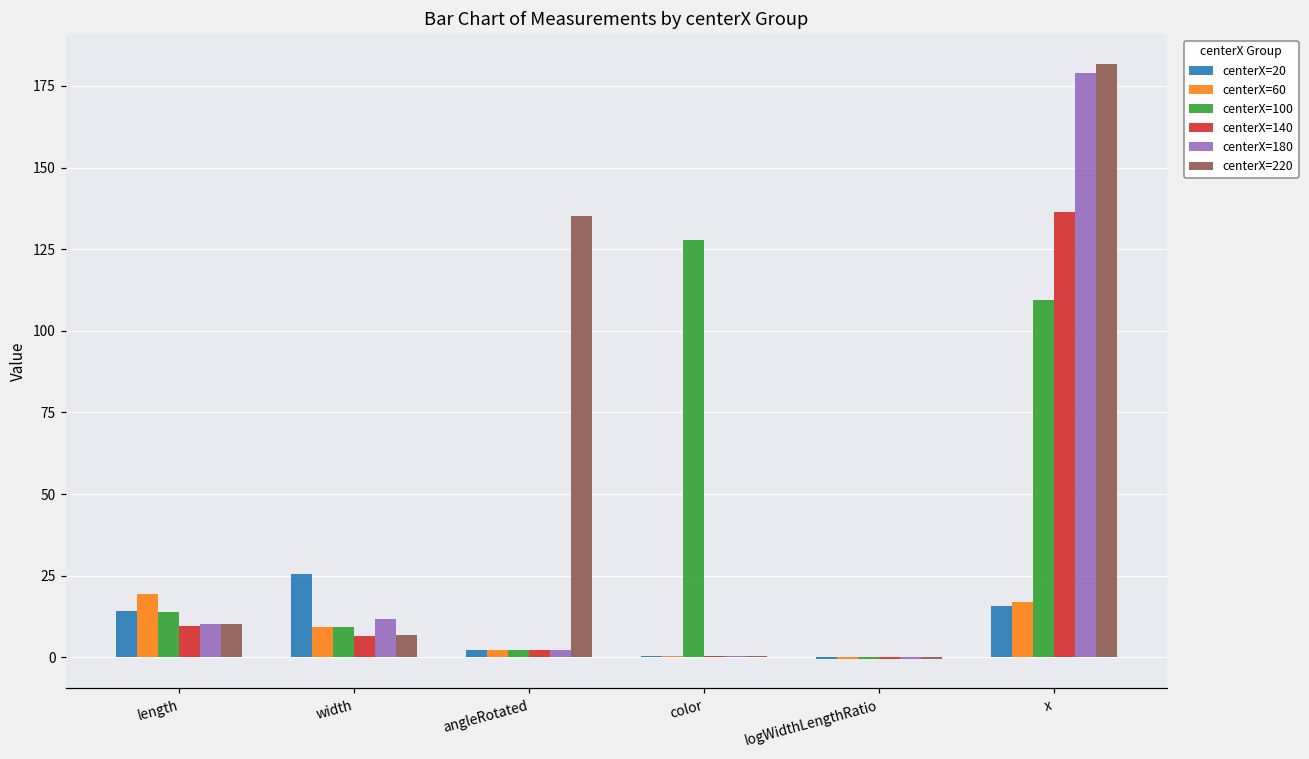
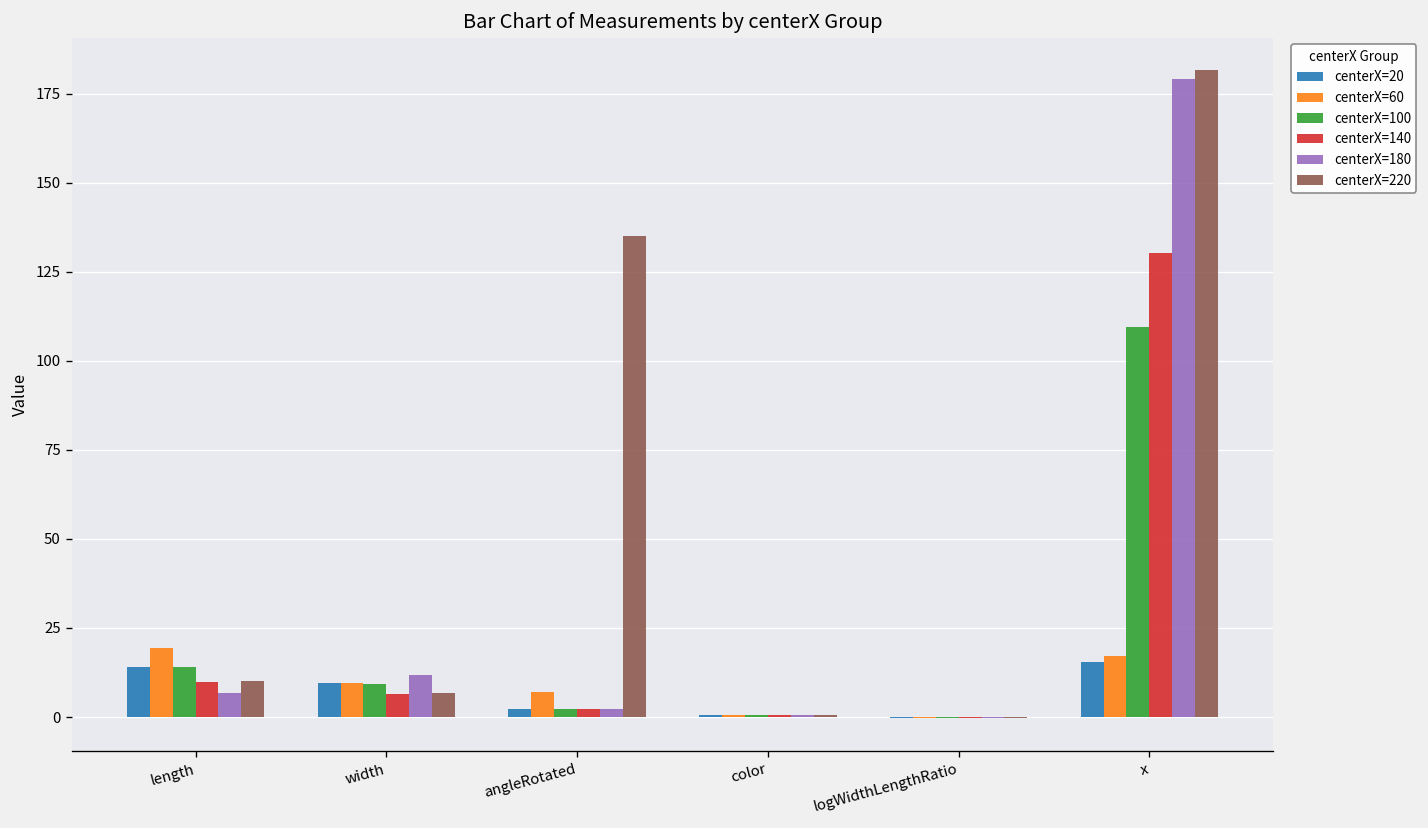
  {
    "centerX=20": {
      "length": 14,
-     "width": 26,
+     "width": 9,
      "angleRotated": 2,
      "x": 16
    },
    "centerX=60": {
      "length": 19,
      "width": 9,
-     "angleRotated": 2,
+     "angleRotated": 7,
      "x": 17
    },
    "centerX=100": {
      "length": 14,
      "width": 9,
      "angleRotated": 2,
-     "color": 128,
+     "color": 0,
      "x": 109
    },
    "centerX=140": {
      "length": 10,
      "width": 7,
      "angleRotated": 2,
-     "x": 136
+     "x": 130
    },
    "centerX=180": {
-     "length": 10,
+     "length": 7,
      "width": 12,
      "angleRotated": 2,
      "x": 179
    },
    "centerX=220": {
      "length": 10,
      "width": 7,
      "angleRotated": 135,
      "x": 182
    }
  }
